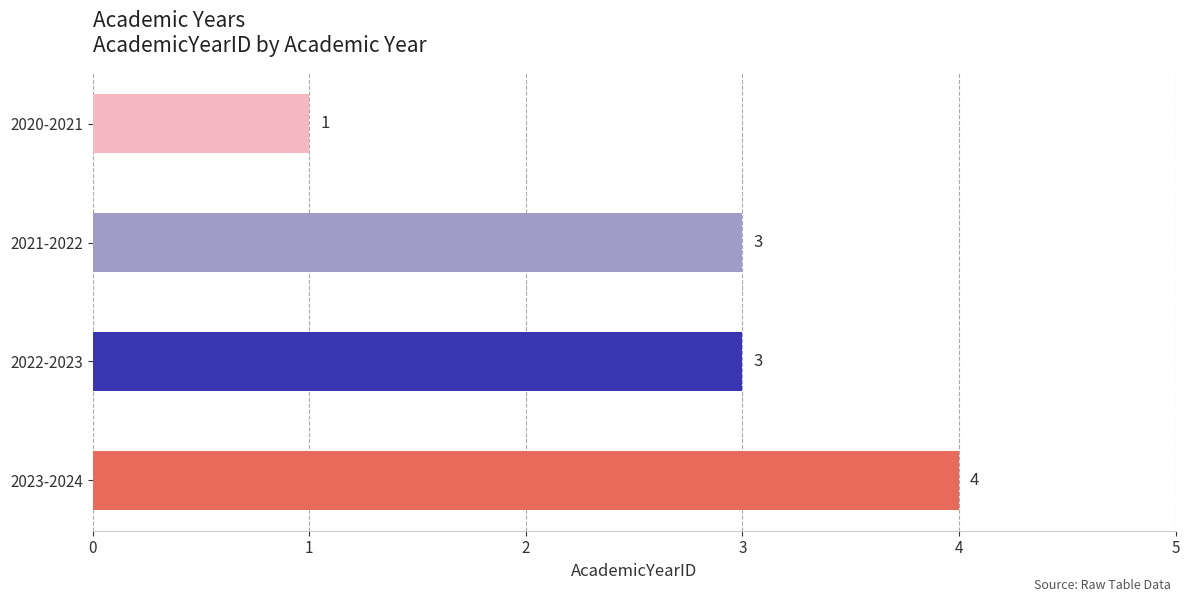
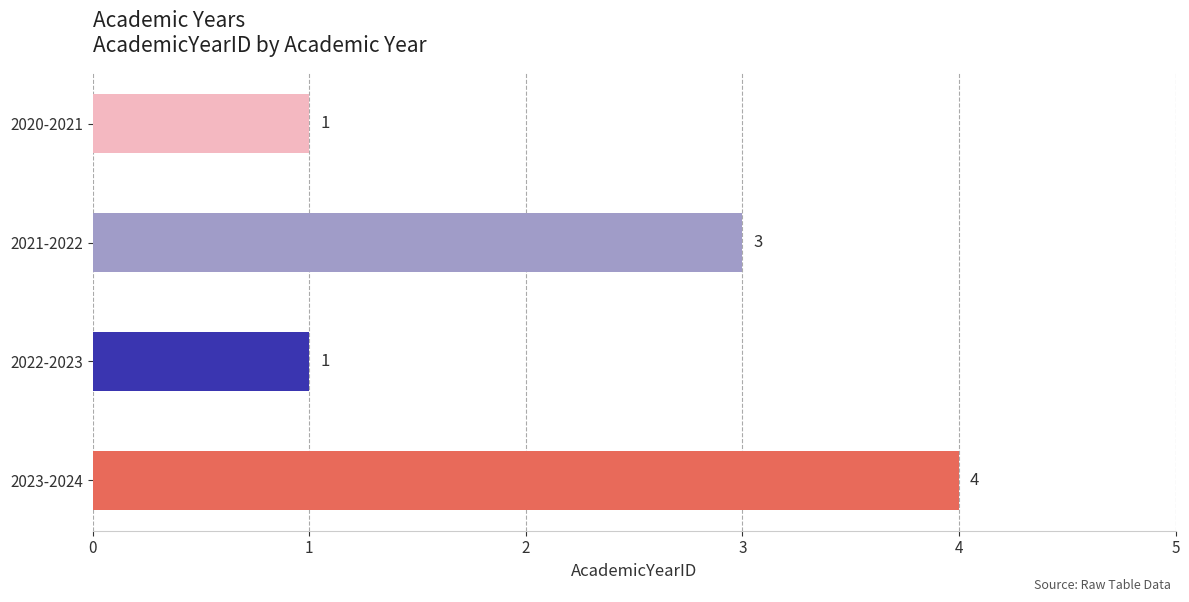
  {
    "2020-2021": 1,
    "2021-2022": 3,
-   "2022-2023": 3,
+   "2022-2023": 1,
    "2023-2024": 4
  }
